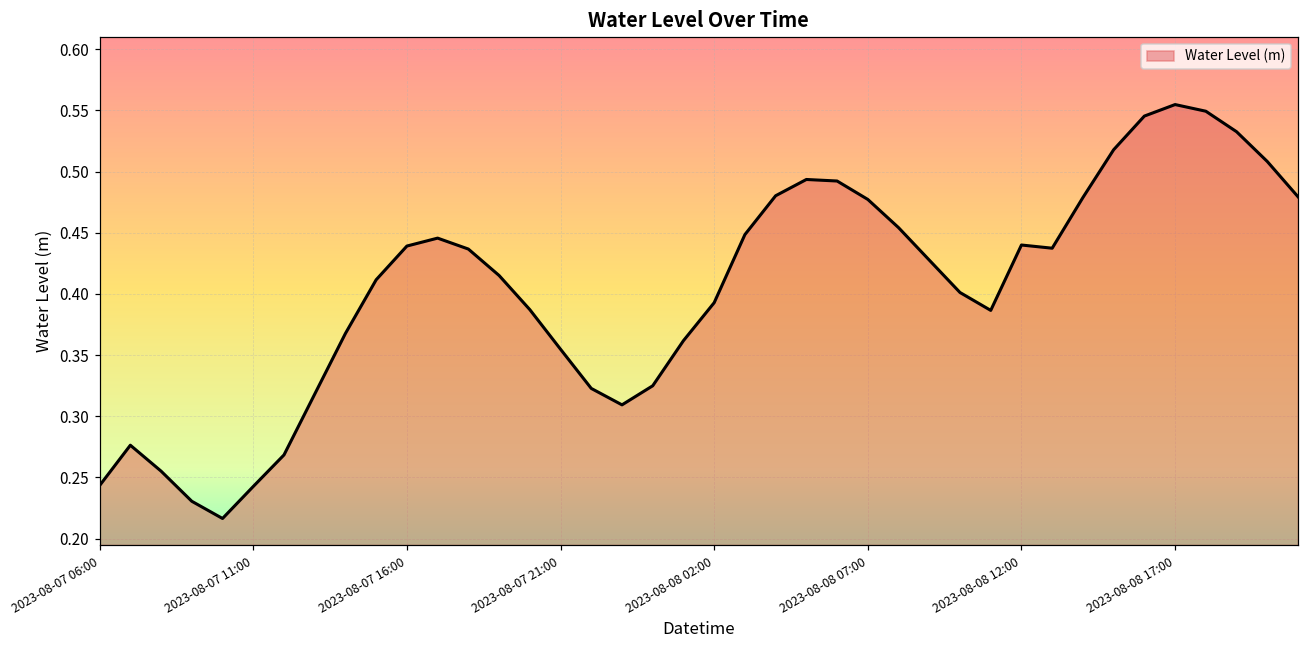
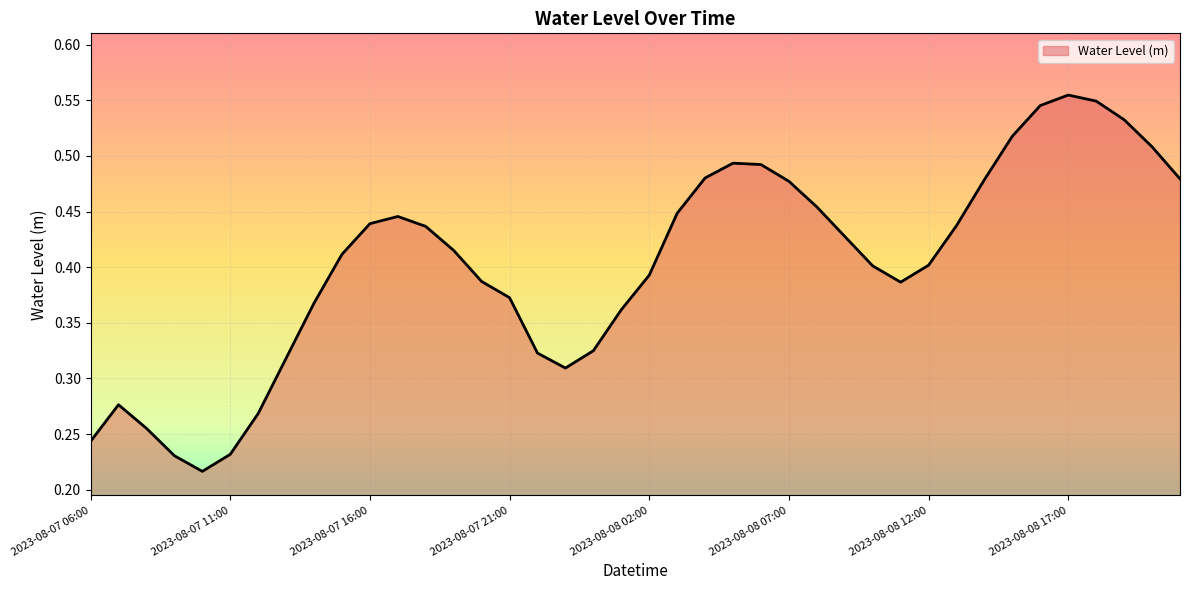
  {
    "2023-08-07 06:00": 0.243,
-   "2023-08-07 11:00": 0.243,
+   "2023-08-07 11:00": 0.232,
    "2023-08-07 16:00": 0.439,
-   "2023-08-07 21:00": 0.355,
+   "2023-08-07 21:00": 0.373,
    "2023-08-08 02:00": 0.393,
    "2023-08-08 07:00": 0.477,
-   "2023-08-08 12:00": 0.440,
+   "2023-08-08 12:00": 0.402,
    "2023-08-08 17:00": 0.555
  }
